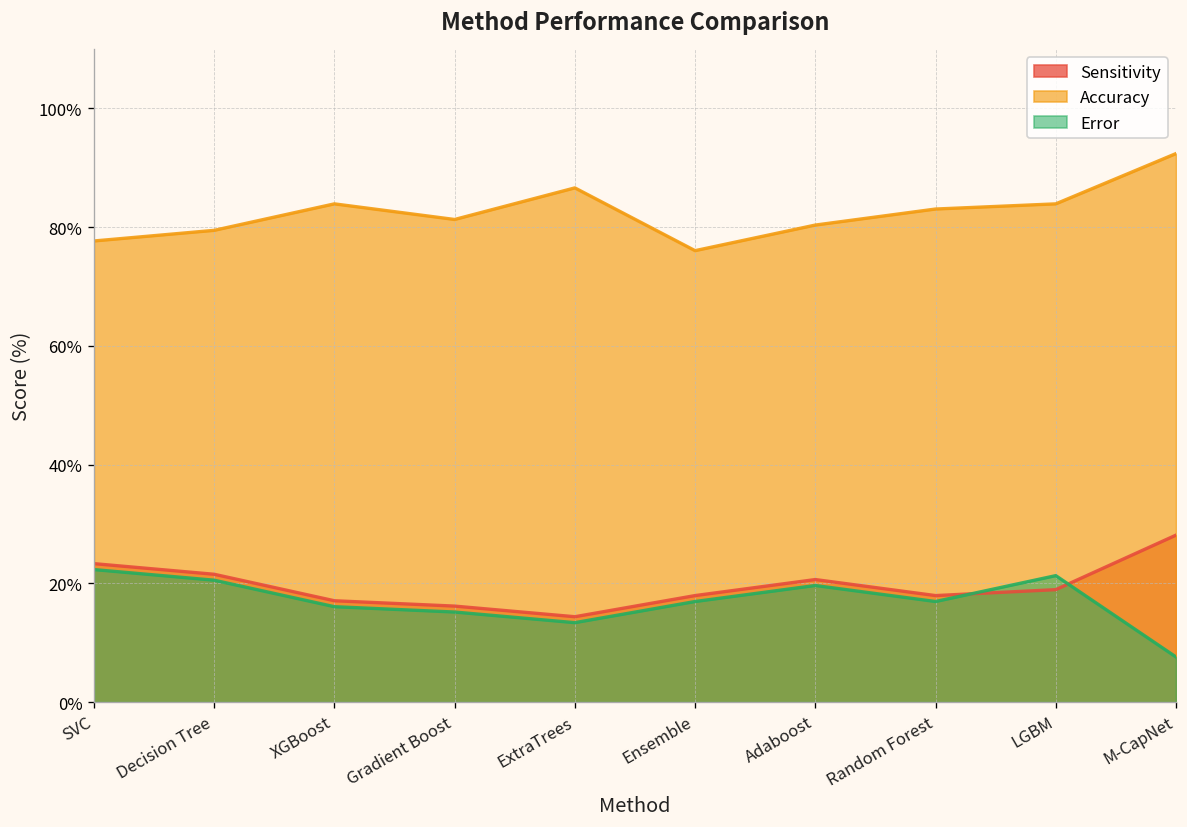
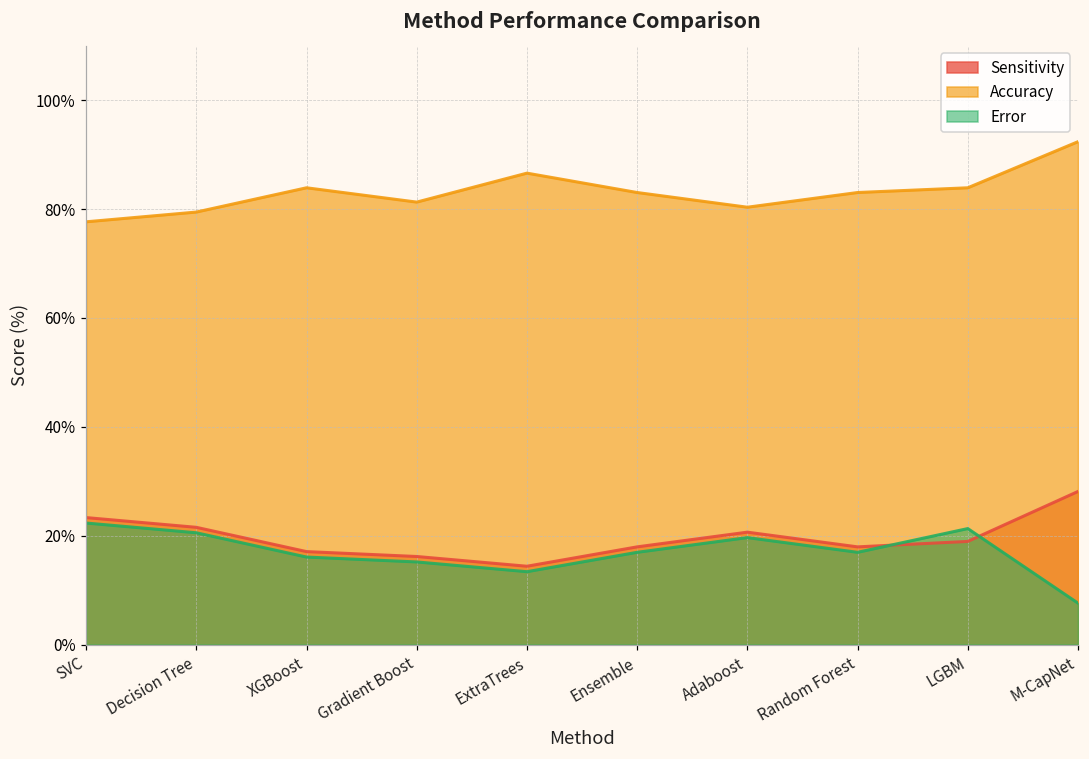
  {
    "Sensitivity": {
      "SVC": "23%",
      "Decision Tree": "22%",
      "XGBoost": "17%",
      "Gradient Boost": "16%",
      "ExtraTrees": "14%",
      "Ensemble": "18%",
      "Adaboost": "21%",
      "Random Forest": "18%",
      "LGBM": "19%",
      "M-CapNet": "28%"
    },
    "Accuracy": {
      "SVC": "78%",
      "Decision Tree": "79%",
      "XGBoost": "84%",
      "Gradient Boost": "81%",
      "ExtraTrees": "87%",
-     "Ensemble": "76%",
+     "Ensemble": "83%",
      "Adaboost": "80%",
      "Random Forest": "83%",
      "LGBM": "84%",
      "M-CapNet": "92%"
    },
    "Error": {
      "SVC": "22%",
      "Decision Tree": "21%",
      "XGBoost": "16%",
      "Gradient Boost": "15%",
      "ExtraTrees": "13%",
      "Ensemble": "17%",
      "Adaboost": "20%",
      "Random Forest": "17%",
      "LGBM": "21%",
      "M-CapNet": "8%"
    }
  }
